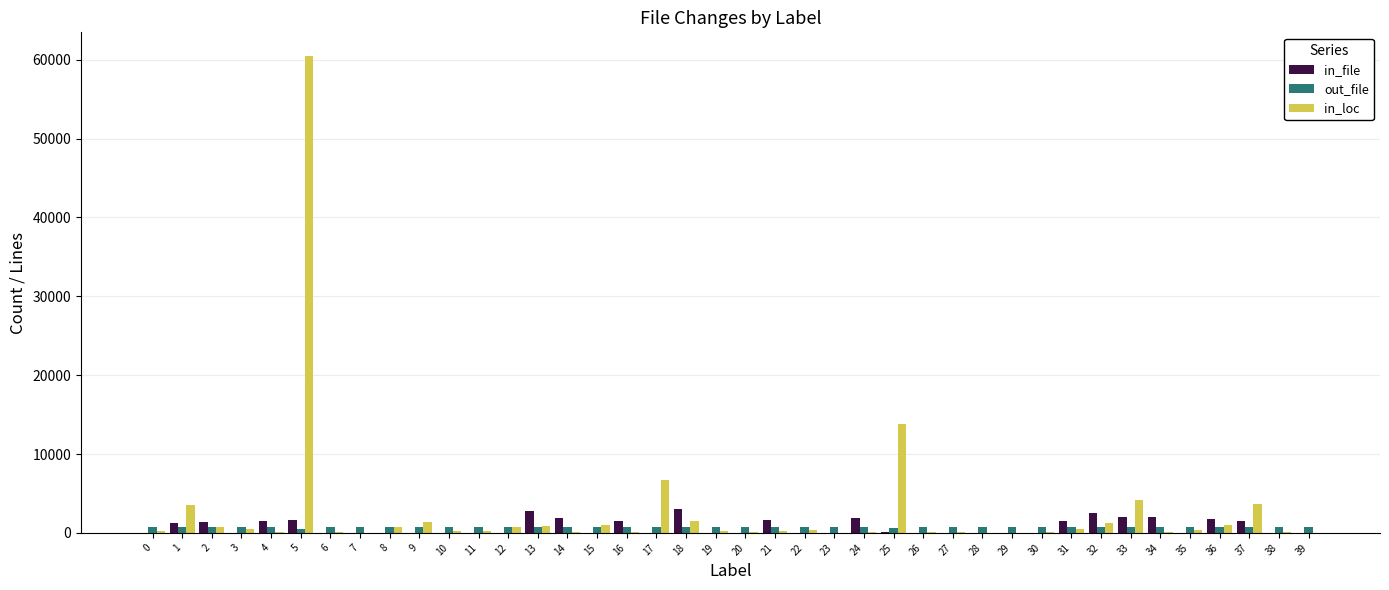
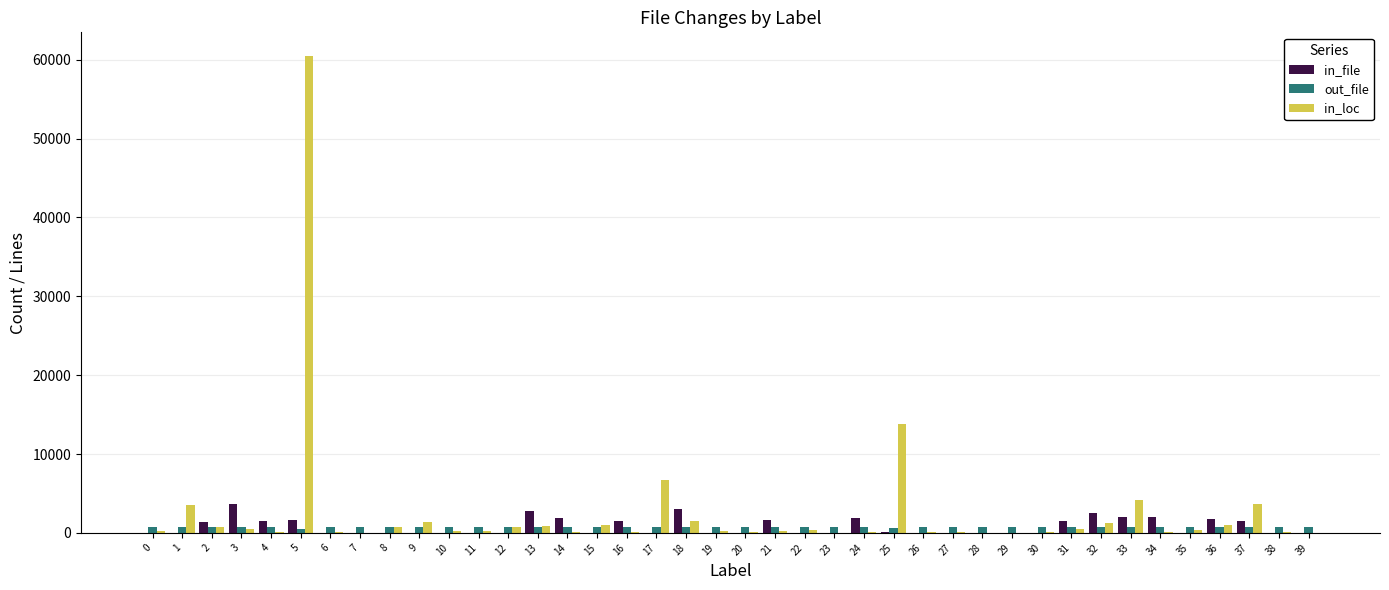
  {
    "in_file": {
-     "1": 1000,
+     "1": 0,
      "2": 1000,
-     "3": 0,
+     "3": 4000,
      "4": 1000,
      "5": 2000,
      "13": 3000,
      "14": 2000,
      "16": 2000,
      "18": 3000,
      "21": 2000,
      "24": 2000,
      "31": 1000,
      "32": 2000,
      "33": 2000,
      "34": 2000,
      "36": 2000,
      "37": 2000
    },
    "out_file": {
      "0": 1000,
      "1": 1000,
      "2": 1000,
      "3": 1000,
      "4": 1000,
      "5": 0,
      "6": 1000,
      "7": 1000,
      "8": 1000,
      "9": 1000,
      "10": 1000,
      "11": 1000,
      "12": 1000,
      "13": 1000,
      "14": 1000,
      "15": 1000,
      "16": 1000,
      "17": 1000,
      "18": 1000,
      "19": 1000,
      "20": 1000,
      "21": 1000,
      "22": 1000,
      "23": 1000,
      "24": 1000,
      "25": 1000,
      "26": 1000,
      "27": 1000,
      "28": 1000,
      "29": 1000,
      "30": 1000,
      "31": 1000,
      "32": 1000,
      "33": 1000,
      "34": 1000,
      "35": 1000,
      "36": 1000,
      "37": 1000,
      "38": 1000,
      "39": 1000
    },
    "in_loc": {
      "1": 4000,
      "2": 1000,
      "3": 1000,
      "5": 60000,
      "8": 1000,
      "9": 1000,
      "12": 1000,
      "13": 1000,
      "15": 1000,
      "17": 7000,
      "18": 2000,
      "25": 14000,
      "31": 0,
      "32": 1000,
      "33": 4000,
      "35": 0,
      "36": 1000,
      "37": 4000
    }
  }
